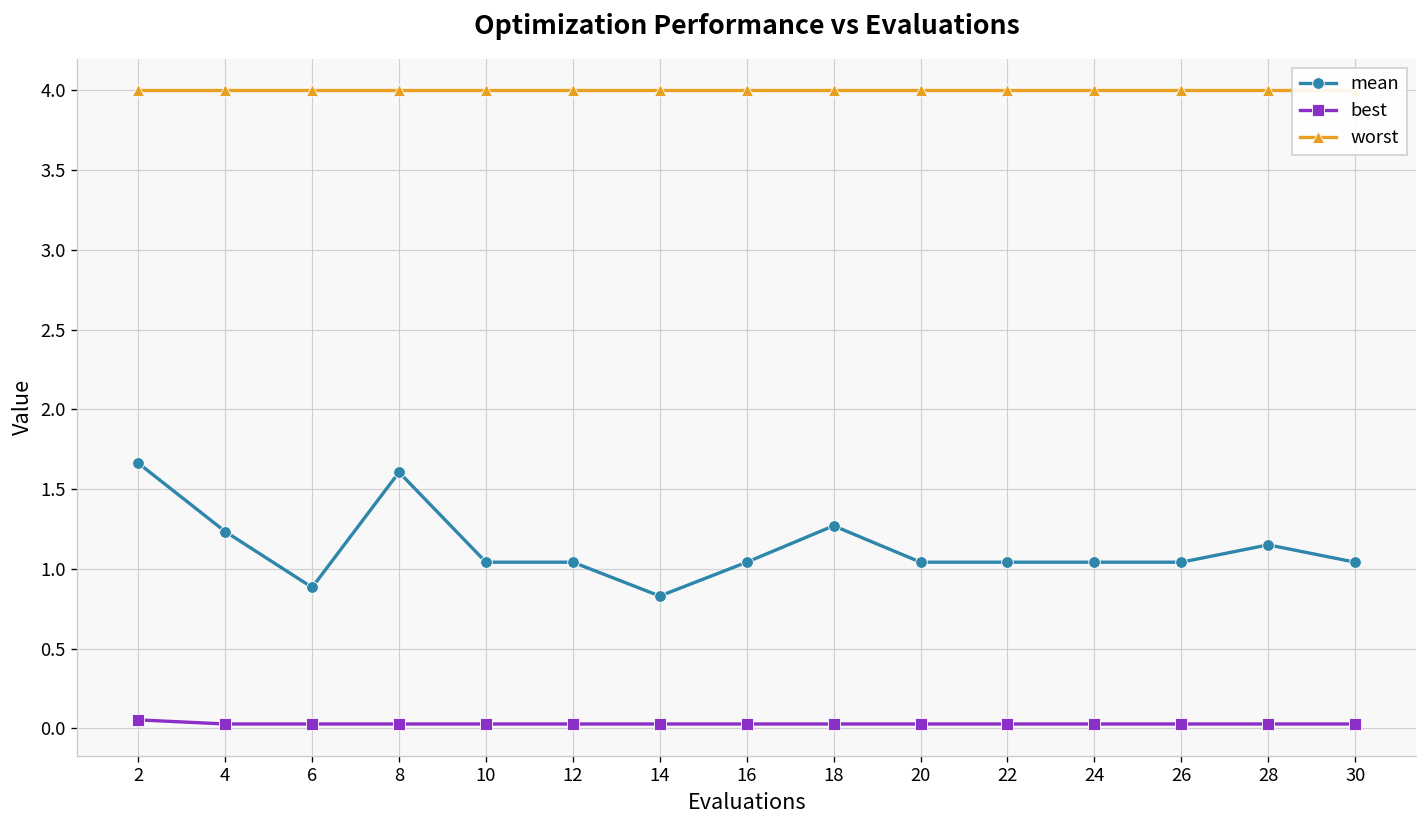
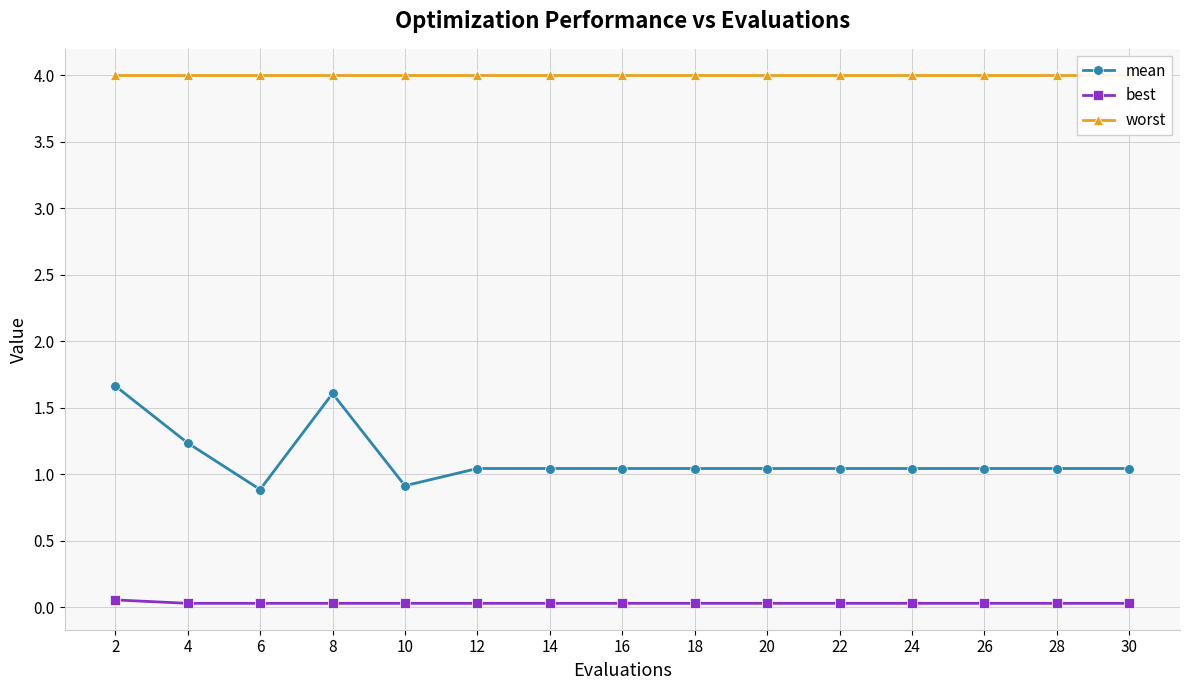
  {
    "mean": {
      "2": 1.66,
      "4": 1.23,
      "6": 0.88,
      "8": 1.61,
-     "10": 1.04,
+     "10": 0.91,
      "12": 1.04,
-     "14": 0.83,
+     "14": 1.04,
      "16": 1.04,
-     "18": 1.27,
+     "18": 1.04,
      "20": 1.04,
      "22": 1.04,
      "24": 1.04,
      "26": 1.04,
-     "28": 1.15,
+     "28": 1.04,
      "30": 1.04
    },
    "best": {
      "2": 0.05,
      "4": 0.03,
      "6": 0.03,
      "8": 0.03,
      "10": 0.03,
      "12": 0.03,
      "14": 0.03,
      "16": 0.03,
      "18": 0.03,
      "20": 0.03,
      "22": 0.03,
      "24": 0.03,
      "26": 0.03,
      "28": 0.03,
      "30": 0.03
    },
    "worst": {
      "2": 4.00,
      "4": 4.00,
      "6": 4.00,
      "8": 4.00,
      "10": 4.00,
      "12": 4.00,
      "14": 4.00,
      "16": 4.00,
      "18": 4.00,
      "20": 4.00,
      "22": 4.00,
      "24": 4.00,
      "26": 4.00,
      "28": 4.00
    }
  }
